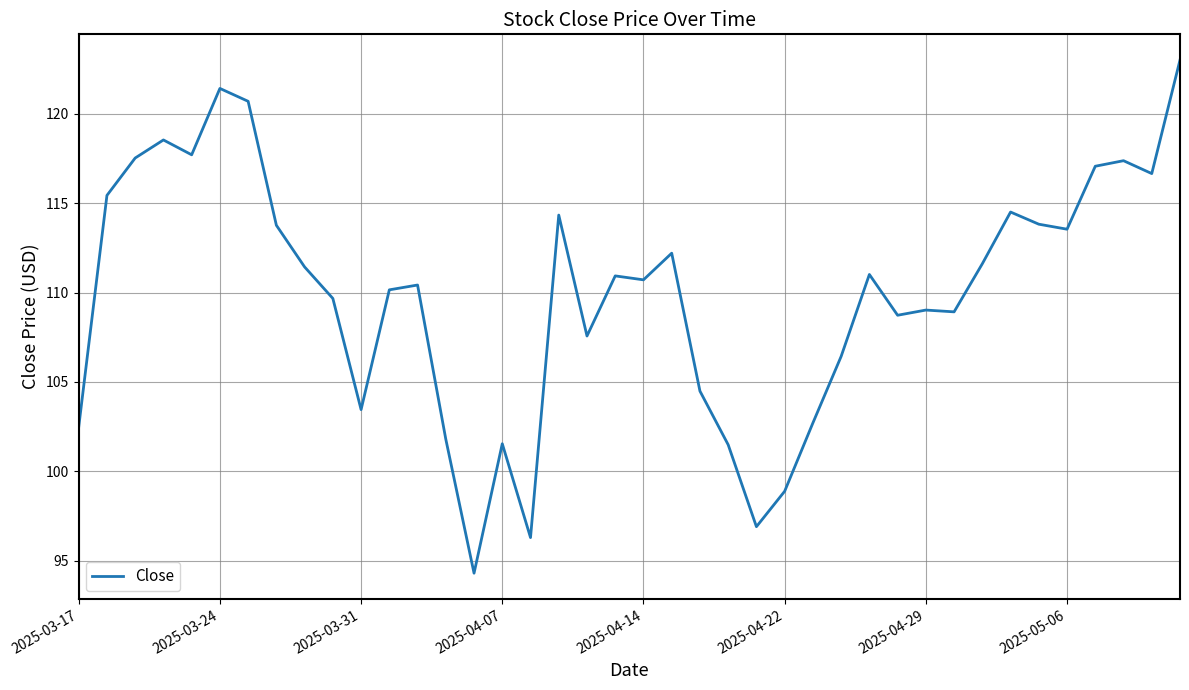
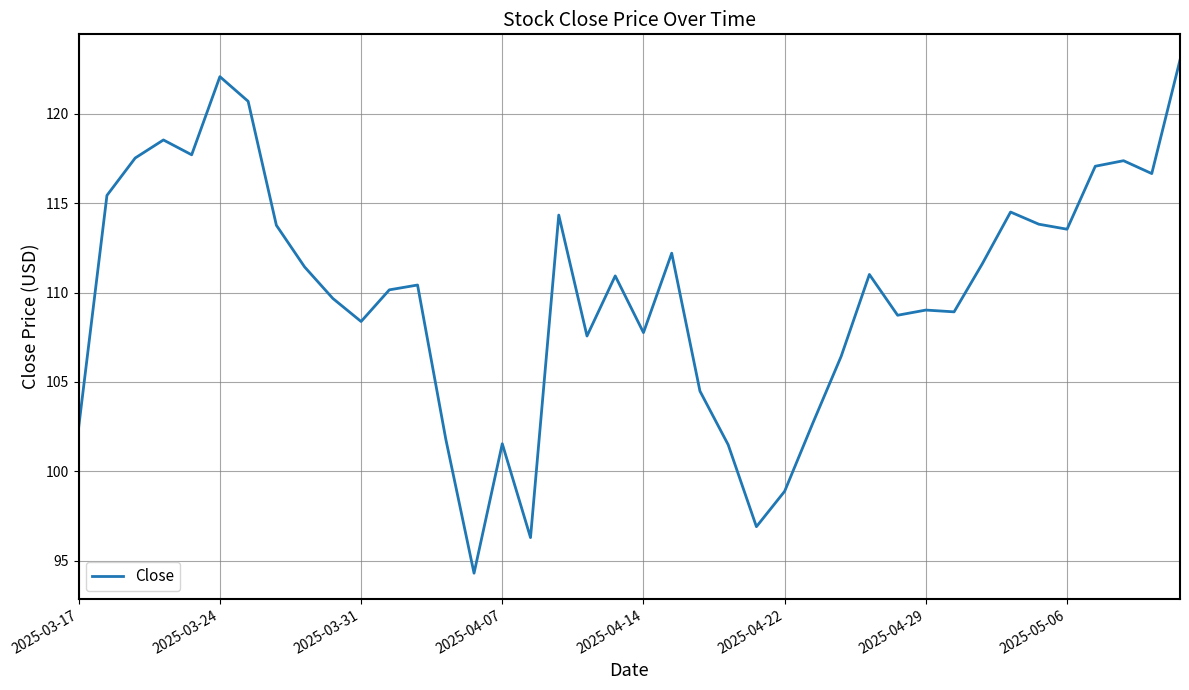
  {
    "2025-03-17": 102.5,
-   "2025-03-24": 121.4,
-   "2025-03-31": 103.5,
+   "2025-03-24": 122.1,
+   "2025-03-31": 108.4,
    "2025-04-07": 101.5,
-   "2025-04-14": 110.7,
+   "2025-04-14": 107.8,
    "2025-04-22": 98.9,
    "2025-04-29": 109.0,
    "2025-05-06": 113.5
  }
